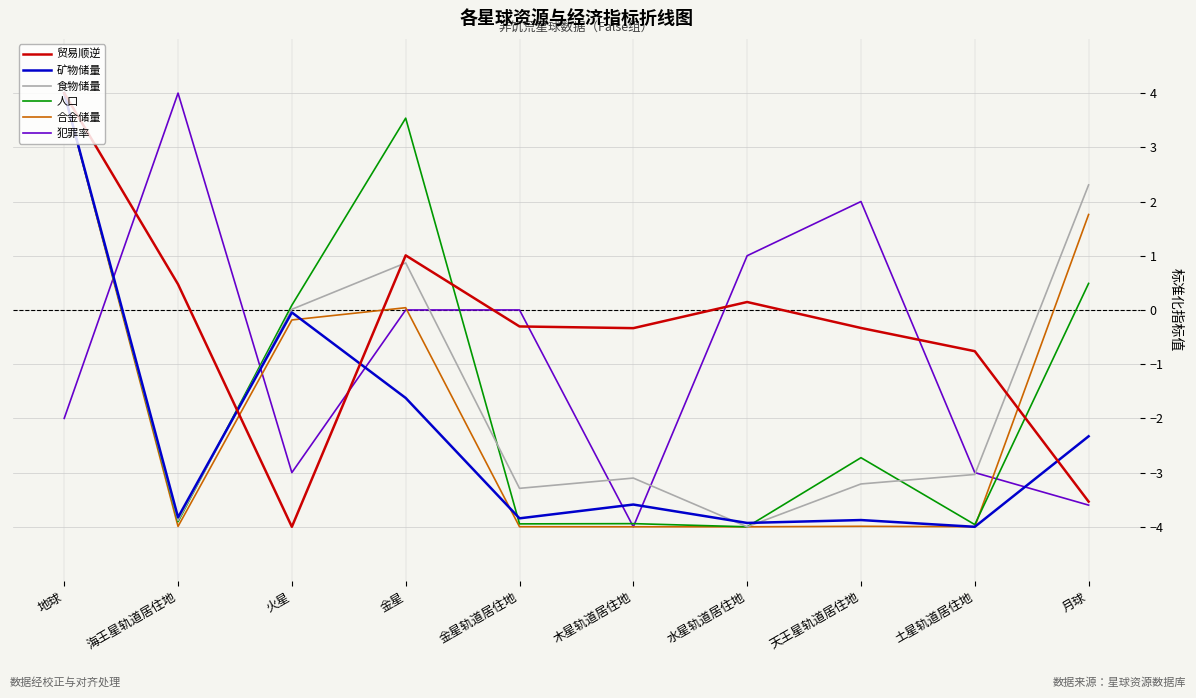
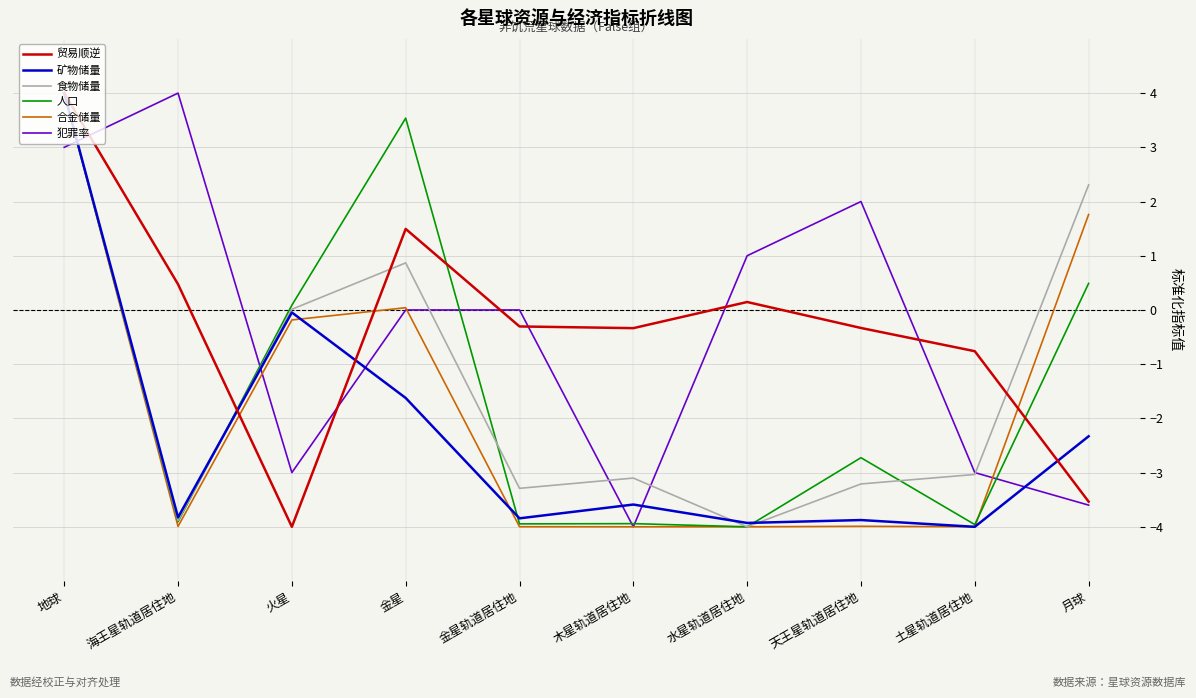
  {
    "贸易顺逆": {
      "海王星轨道居住地": 0.5,
      "火星": -4.0,
-     "金星": 1.0,
+     "金星": 1.5,
      "金星轨道居住地": -0.3,
      "木星轨道居住地": -0.3,
      "水星轨道居住地": 0.1,
      "天王星轨道居住地": -0.3,
      "土星轨道居住地": -0.8,
      "月球": -3.5
    },
    "矿物储量": {
      "海王星轨道居住地": -3.8,
      "火星": 0.0,
      "金星": -1.6,
      "金星轨道居住地": -3.8,
      "木星轨道居住地": -3.6,
      "水星轨道居住地": -3.9,
      "天王星轨道居住地": -3.9,
      "月球": -2.3
    },
    "食物储量": {
      "火星": 0.0,
      "金星": 0.9,
      "金星轨道居住地": -3.3,
      "木星轨道居住地": -3.1,
      "天王星轨道居住地": -3.2,
      "月球": 2.3
    },
    "人口": {
      "火星": 0.1,
      "金星": 3.5,
      "金星轨道居住地": -3.9,
      "木星轨道居住地": -3.9,
      "天王星轨道居住地": -2.7,
      "月球": 0.5
    },
    "合金储量": {
      "海王星轨道居住地": -4.0,
      "火星": -0.2,
      "金星轨道居住地": -4.0,
      "天王星轨道居住地": -4.0,
      "月球": 1.8
    },
    "犯罪率": {
-     "地球": -2.0,
+     "地球": 3.0,
      "海王星轨道居住地": 4.0,
      "火星": -3.0,
      "金星轨道居住地": 0.0,
      "水星轨道居住地": 1.0,
      "天王星轨道居住地": 2.0,
      "月球": -3.6
    }
  }
